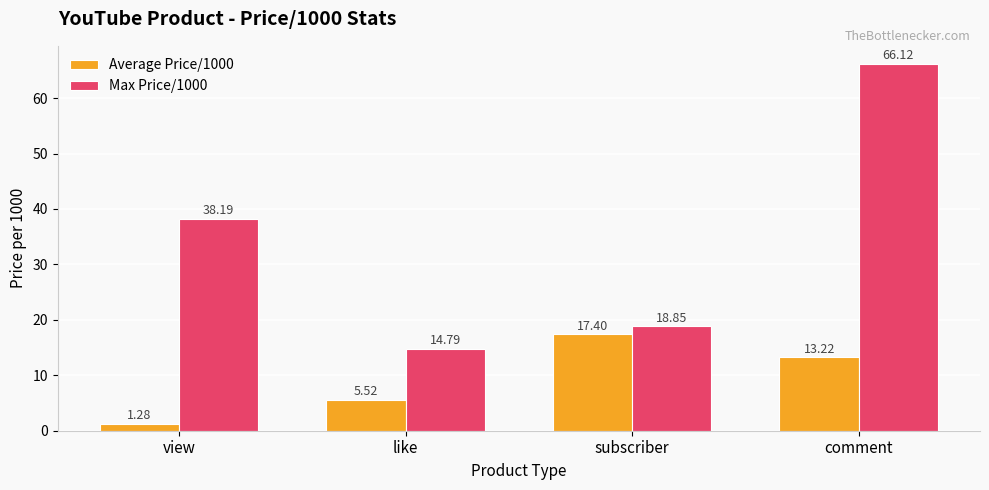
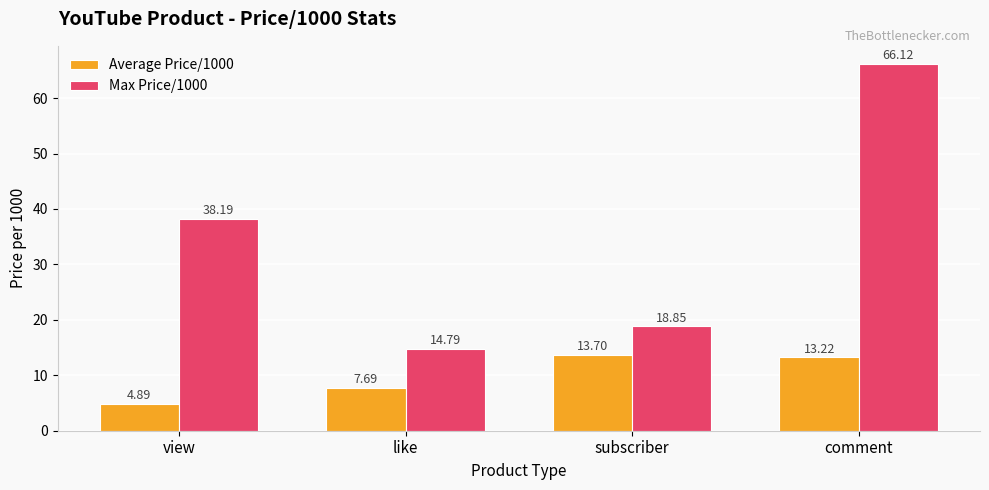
  {
    "Average Price/1000": {
-     "view": 1.28,
-     "like": 5.52,
-     "subscriber": 17.40,
+     "view": 4.89,
+     "like": 7.69,
+     "subscriber": 13.70,
      "comment": 13.22
    },
    "Max Price/1000": {
      "view": 38.19,
      "like": 14.79,
      "subscriber": 18.85,
      "comment": 66.12
    }
  }
